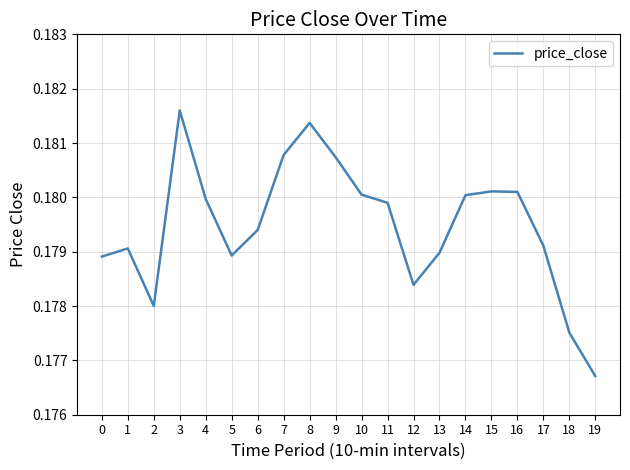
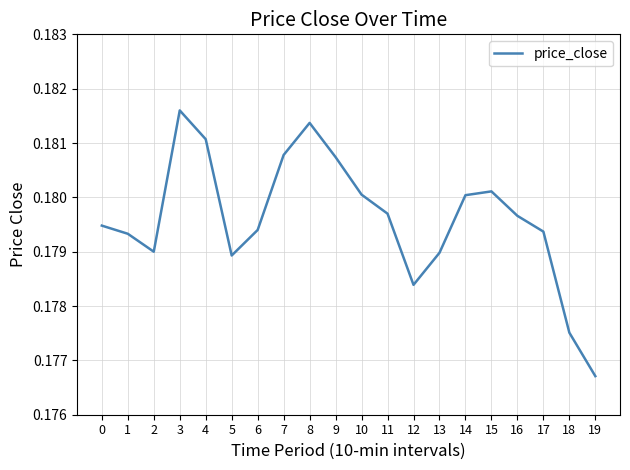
  {
-   "0": 0.1789,
-   "1": 0.1791,
-   "2": 0.178,
+   "0": 0.1795,
+   "1": 0.1793,
+   "2": 0.179,
    "3": 0.1816,
-   "4": 0.1800,
+   "4": 0.1811,
    "5": 0.1789,
    "6": 0.1794,
    "7": 0.1808,
    "8": 0.1814,
    "9": 0.1807,
    "10": 0.1801,
-   "11": 0.1799,
+   "11": 0.1797,
    "12": 0.1784,
    "13": 0.1790,
    "14": 0.1800,
    "15": 0.1801,
-   "16": 0.1801,
-   "17": 0.1791,
+   "16": 0.1797,
+   "17": 0.1794,
    "18": 0.1775,
    "19": 0.1767
  }
